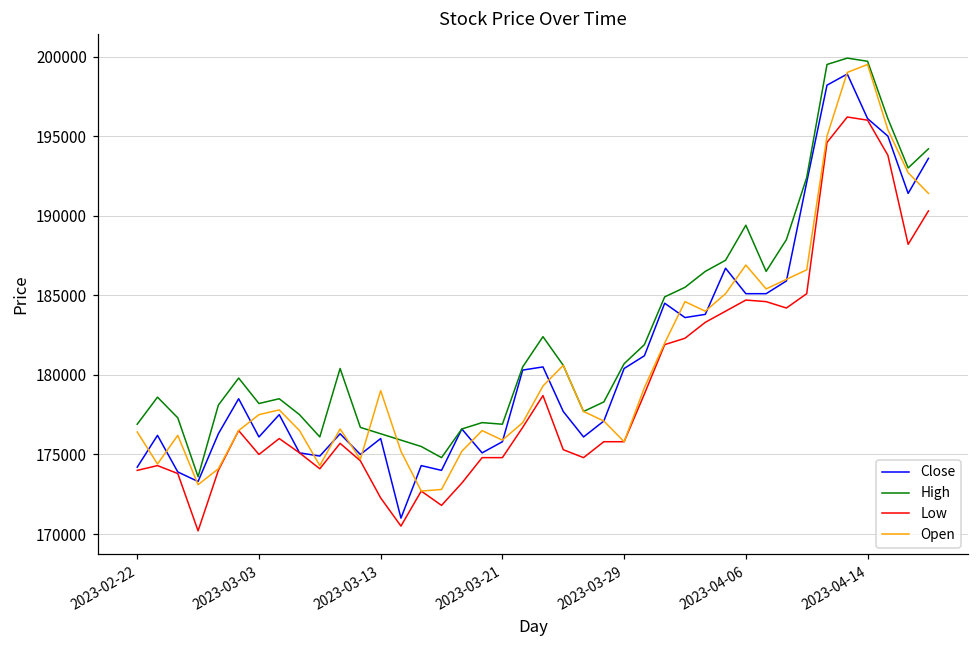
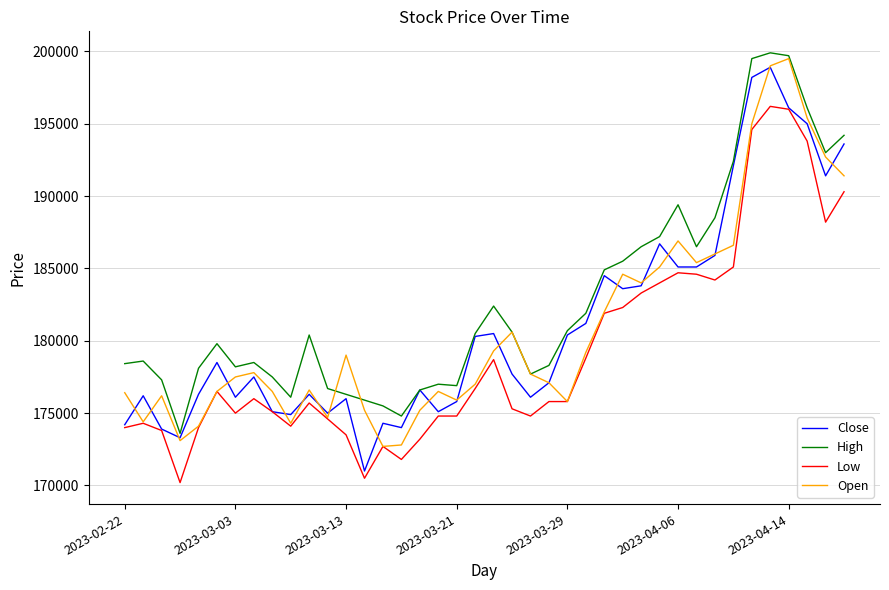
  {
    "Close": {
      "2023-02-22": 174200,
      "2023-03-03": 176100,
      "2023-03-13": 176000,
      "2023-03-29": 180400,
      "2023-04-06": 185100
    },
    "High": {
-     "2023-02-22": 176900,
+     "2023-02-22": 178400,
      "2023-03-03": 178200,
      "2023-03-13": 176300,
      "2023-03-21": 176900,
      "2023-03-29": 180700,
      "2023-04-06": 189400,
      "2023-04-14": 199700
    },
    "Low": {
      "2023-02-22": 174000,
      "2023-03-03": 175000,
-     "2023-03-13": 172300,
+     "2023-03-13": 173500,
      "2023-03-21": 174800,
      "2023-04-06": 184700
    },
    "Open": {
      "2023-02-22": 176400,
      "2023-03-03": 177500,
      "2023-03-13": 179000,
      "2023-04-06": 186900,
      "2023-04-14": 199500
    }
  }
